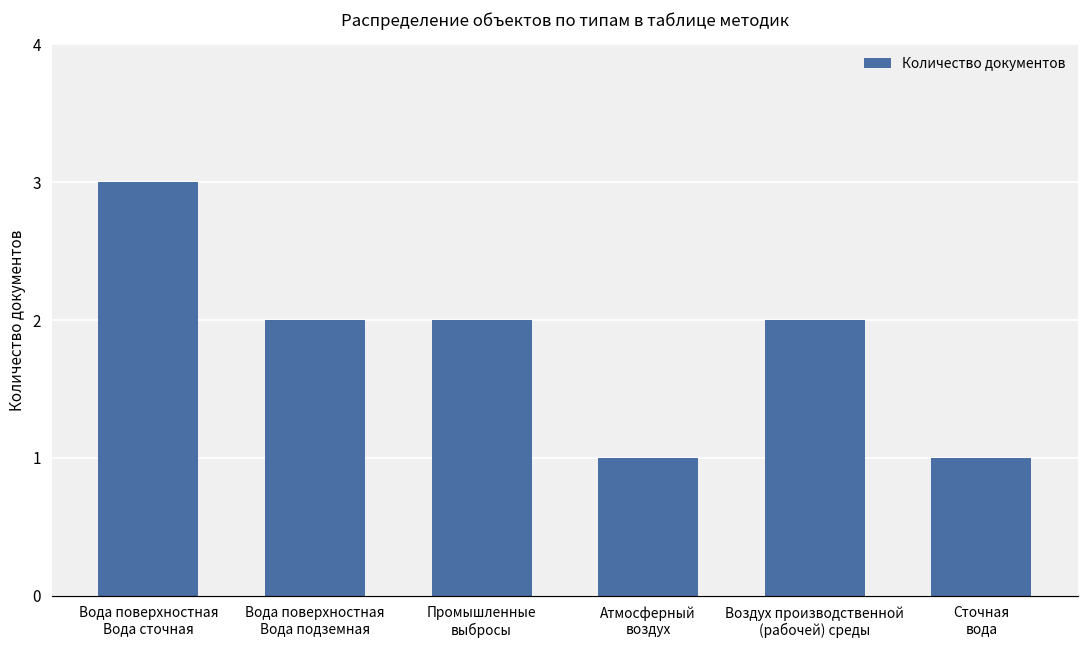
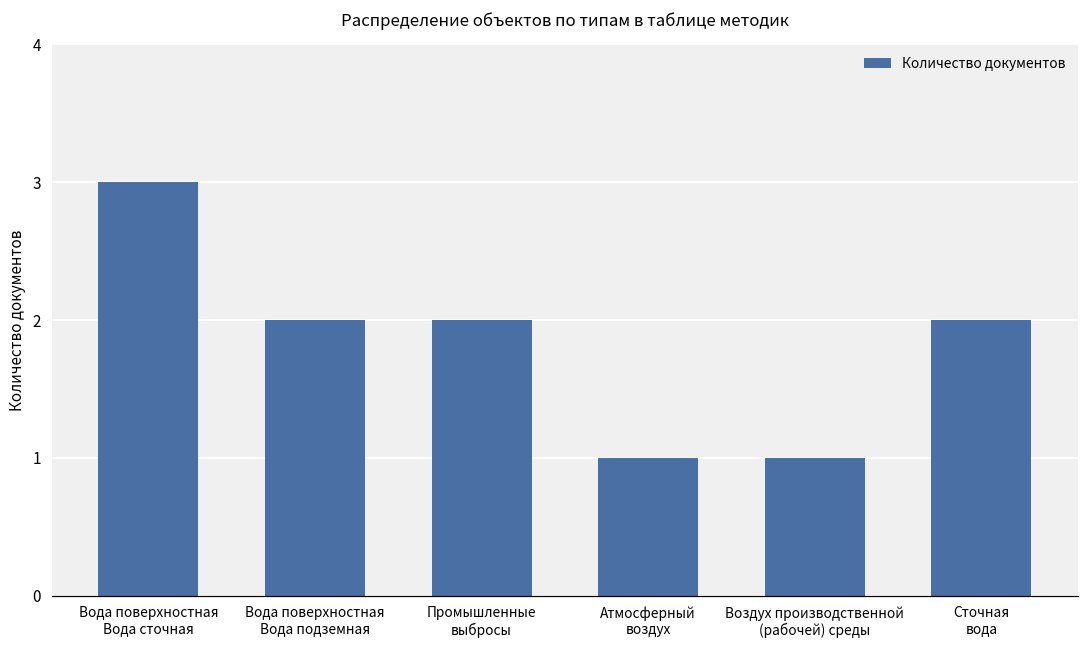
  {
    "Вода поверхностная Вода сточная": 3,
    "Вода поверхностная Вода подземная": 2,
    "Промышленные выбросы": 2,
    "Атмосферный воздух": 1,
-   "Воздух производственной (рабочей) среды": 2,
-   "Сточная вода": 1
+   "Воздух производственной (рабочей) среды": 1,
+   "Сточная вода": 2
  }
